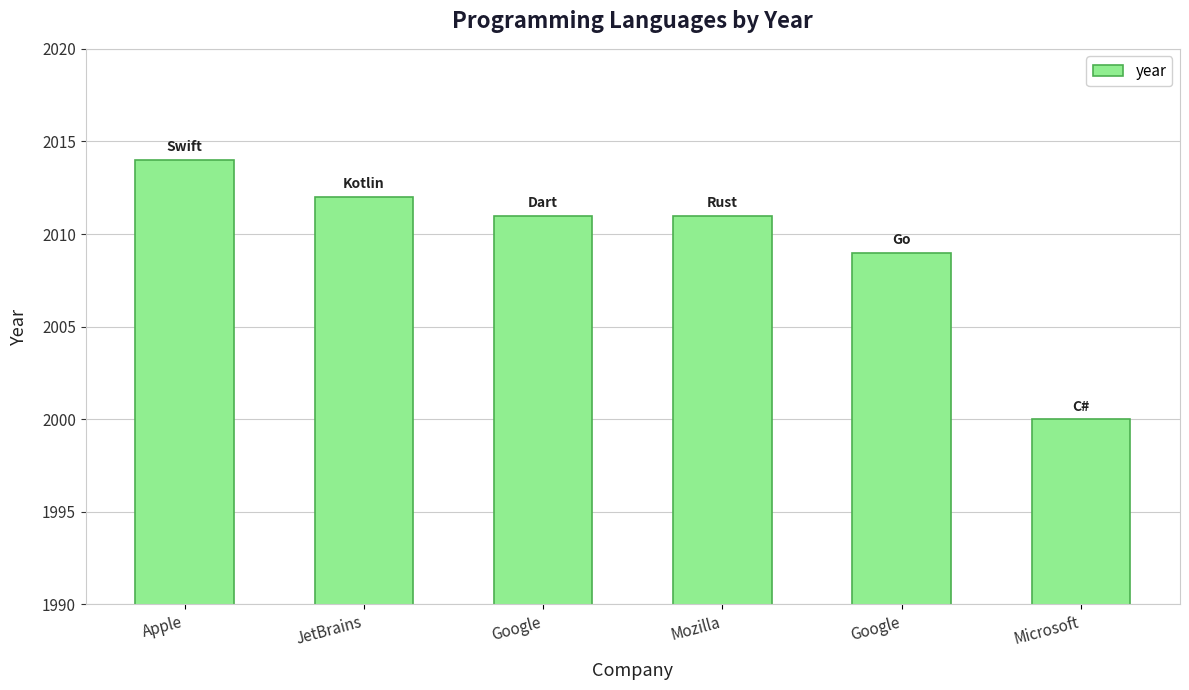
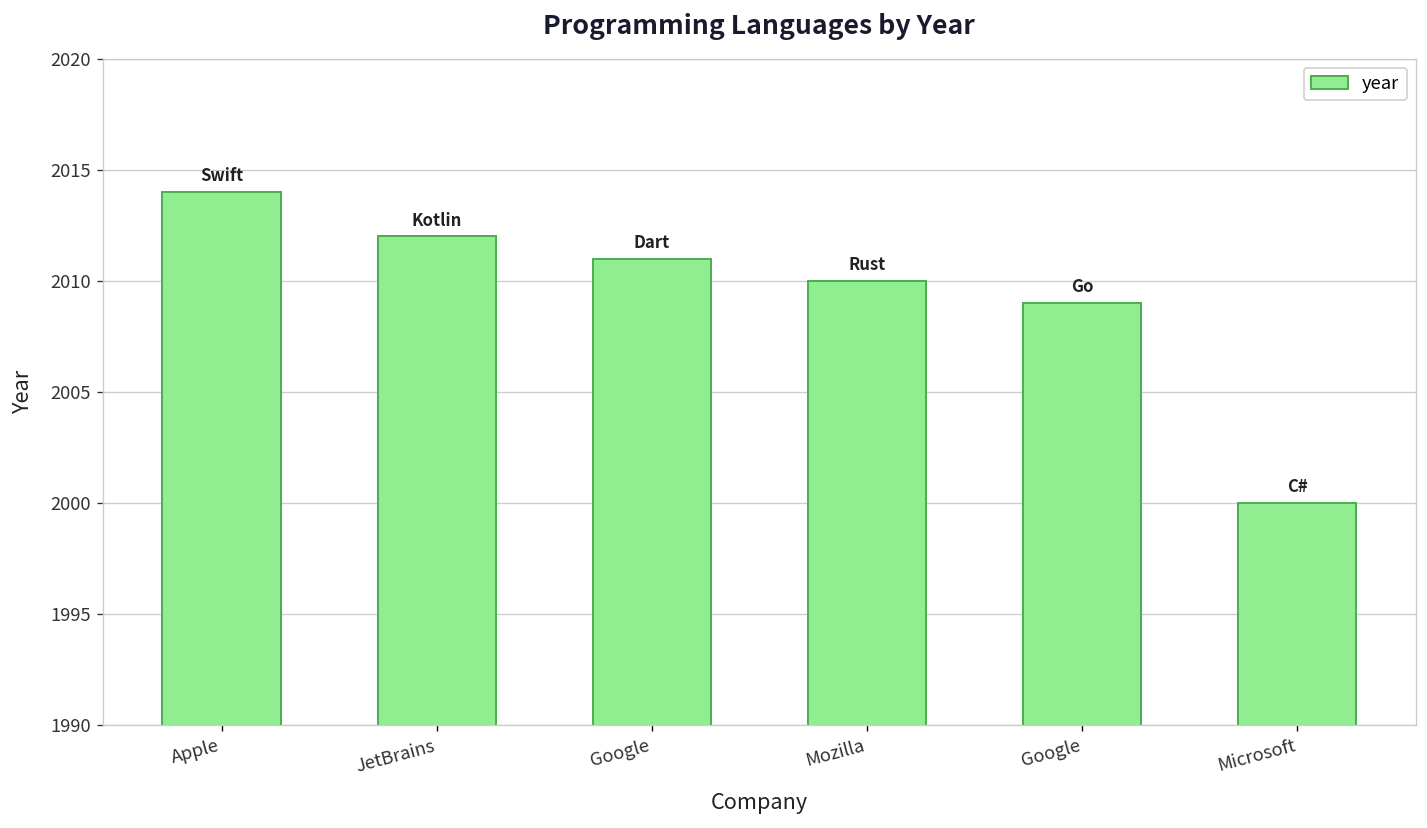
  {
    "Apple": 2014,
    "JetBrains": 2012,
-   "Mozilla": 2011,
+   "Mozilla": 2010,
    "Microsoft": 2000
  }
